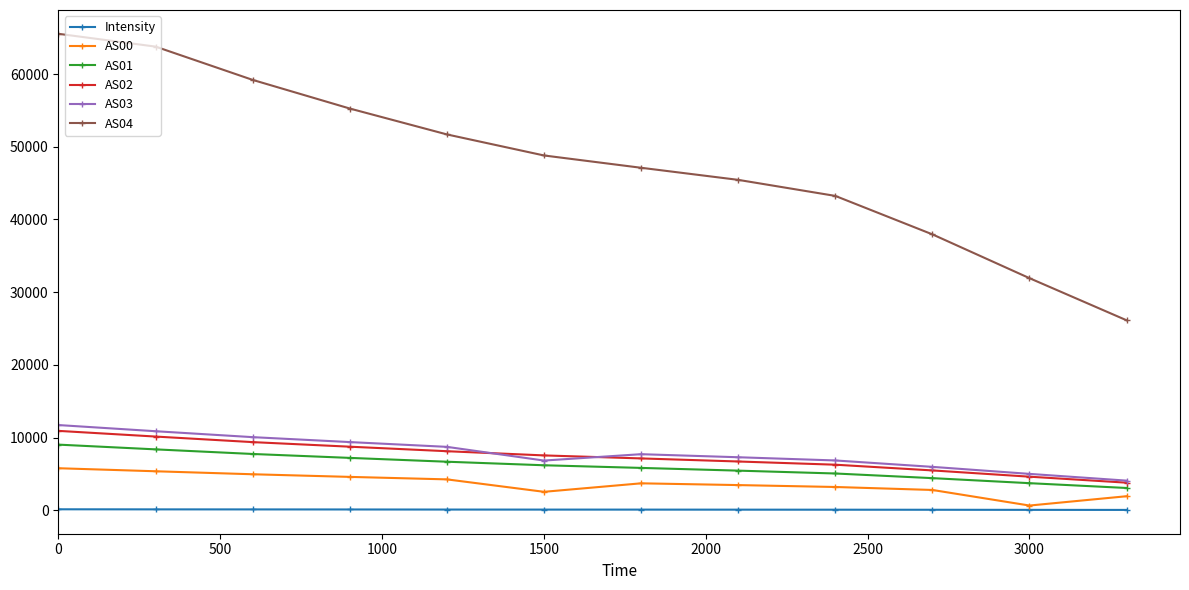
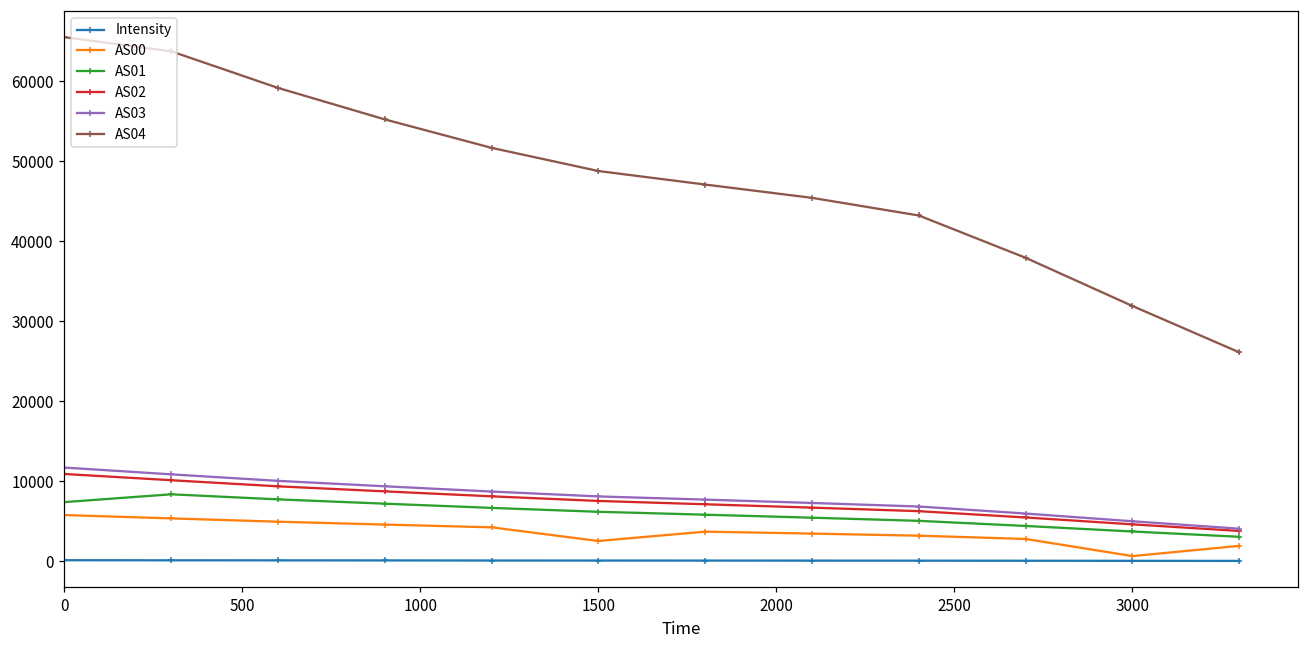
  {
    "Intensity": {
      "0": 0,
      "1500": 0,
      "3000": 0
    },
    "AS00": {
      "0": 6000,
      "1500": 3000,
      "3000": 1000
    },
    "AS01": {
-     "0": 9000,
+     "0": 7000,
      "1500": 6000,
      "3000": 4000
    },
    "AS02": {
      "0": 11000,
      "1500": 8000,
      "3000": 5000
    },
    "AS03": {
      "0": 12000,
-     "1500": 7000,
+     "1500": 8000,
      "3000": 5000
    },
    "AS04": {
      "0": 66000,
      "1500": 49000,
      "3000": 32000
    }
  }
